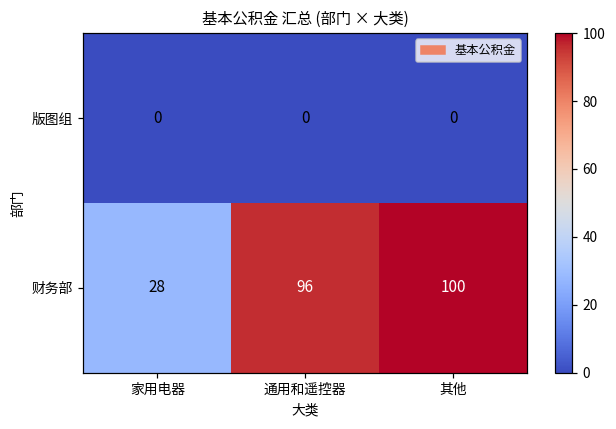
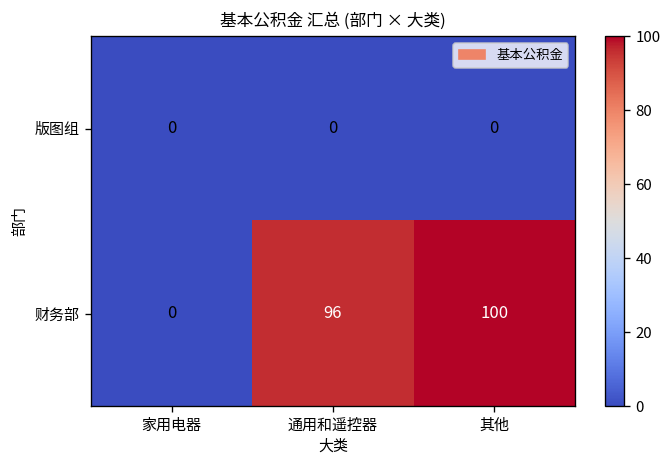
  {
    "版图组": {
      "家用电器": 0,
      "通用和遥控器": 0,
      "其他": 0
    },
    "财务部": {
-     "家用电器": 28,
+     "家用电器": 0,
      "通用和遥控器": 96,
      "其他": 100
    }
  }
